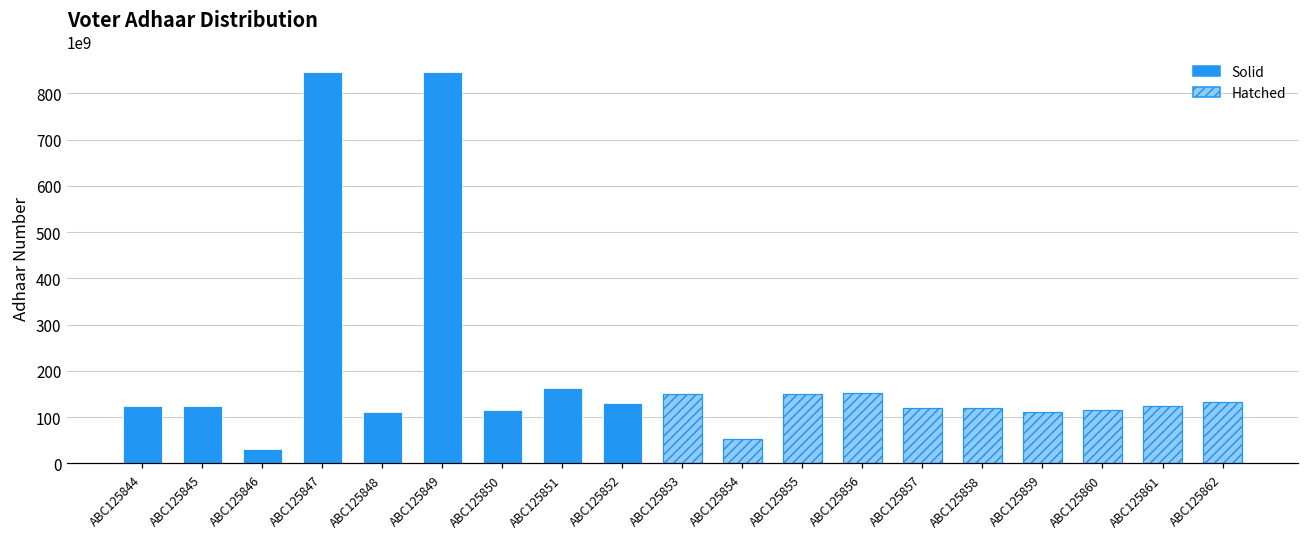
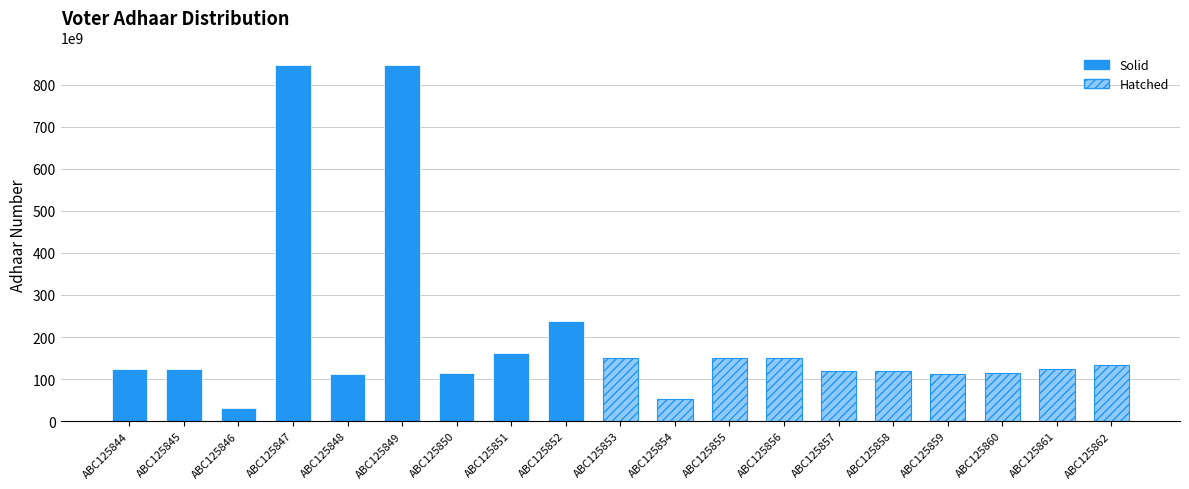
  {
    "Solid": {
      "ABC125844": 120000000000,
      "ABC125845": 120000000000,
      "ABC125846": 30000000000,
      "ABC125847": 850000000000,
      "ABC125848": 110000000000,
      "ABC125849": 850000000000,
      "ABC125850": 110000000000,
      "ABC125851": 160000000000,
-     "ABC125852": 130000000000
+     "ABC125852": 240000000000
    },
    "Hatched": {
      "ABC125853": 150000000000,
      "ABC125854": 50000000000,
      "ABC125855": 150000000000,
      "ABC125856": 150000000000,
      "ABC125857": 120000000000,
      "ABC125858": 120000000000,
      "ABC125859": 110000000000,
      "ABC125860": 110000000000,
      "ABC125861": 120000000000,
      "ABC125862": 130000000000
    }
  }
